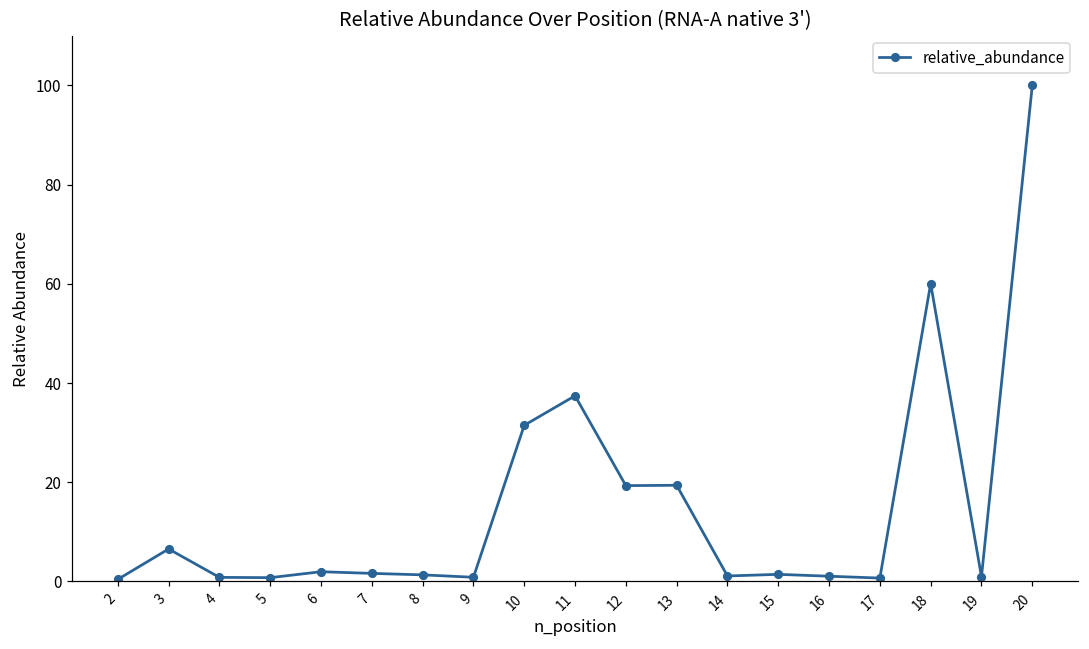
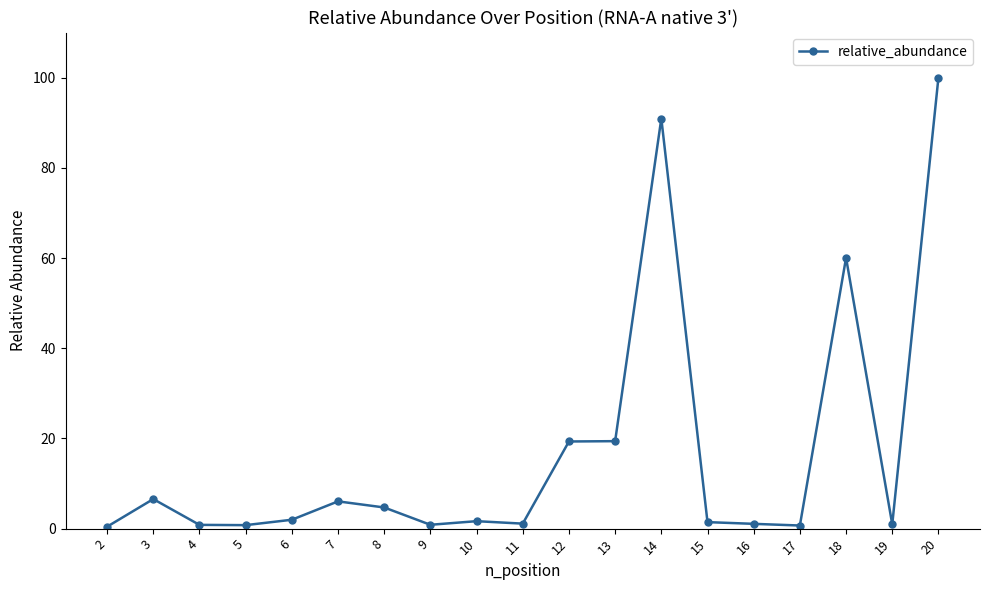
  {
    "2": 0,
    "3": 7,
    "4": 1,
    "5": 1,
    "6": 2,
-   "7": 2,
-   "8": 1,
+   "7": 6,
+   "8": 5,
    "9": 1,
-   "10": 31,
-   "11": 37,
+   "10": 2,
+   "11": 1,
    "12": 19,
    "13": 19,
-   "14": 1,
+   "14": 91,
    "15": 1,
    "16": 1,
    "17": 1,
    "18": 60,
    "19": 1,
    "20": 100
  }
